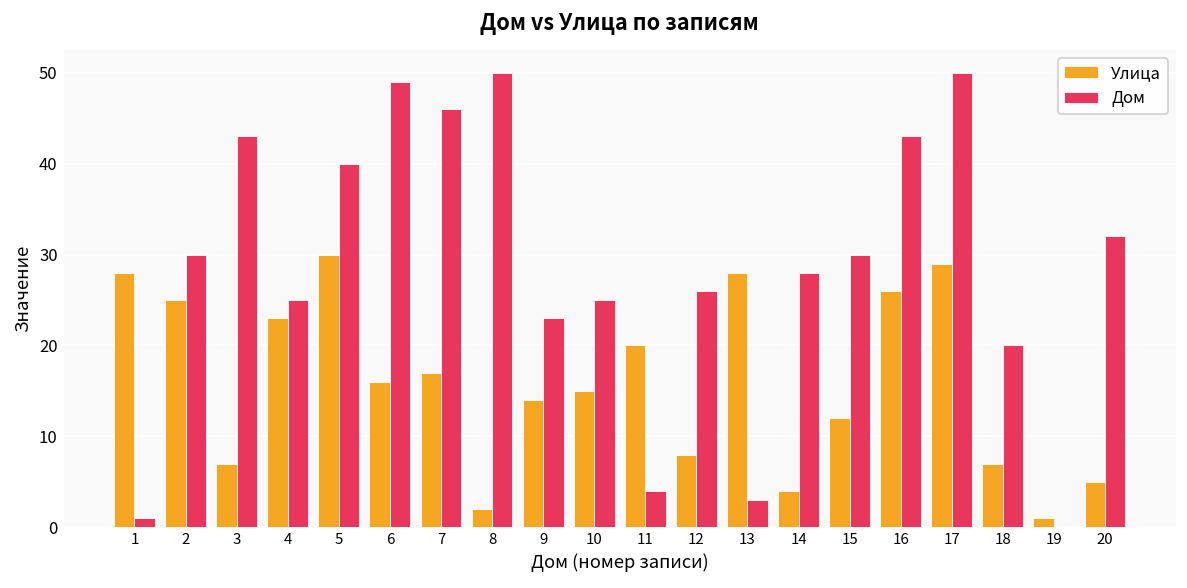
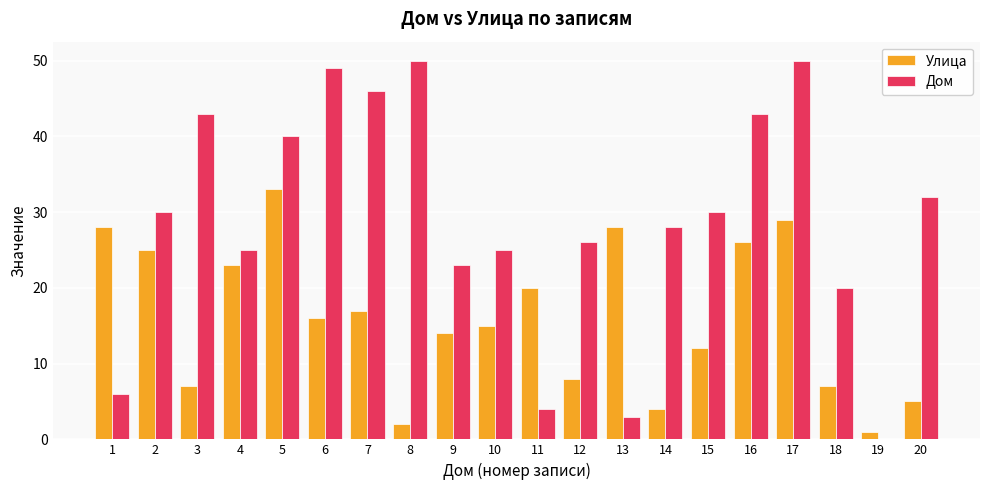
  {
    "Улица": {
      "1": 28,
      "2": 25,
      "3": 7,
      "4": 23,
-     "5": 30,
+     "5": 33,
      "6": 16,
      "7": 17,
      "8": 2,
      "9": 14,
      "10": 15,
      "11": 20,
      "12": 8,
      "13": 28,
      "14": 4,
      "15": 12,
      "16": 26,
      "17": 29,
      "18": 7,
      "19": 1,
      "20": 5
    },
    "Дом": {
-     "1": 1,
+     "1": 6,
      "2": 30,
      "3": 43,
      "4": 25,
      "5": 40,
      "6": 49,
      "7": 46,
      "8": 50,
      "9": 23,
      "10": 25,
      "11": 4,
      "12": 26,
      "13": 3,
      "14": 28,
      "15": 30,
      "16": 43,
      "17": 50,
      "18": 20,
      "19": 0,
      "20": 32
    }
  }
